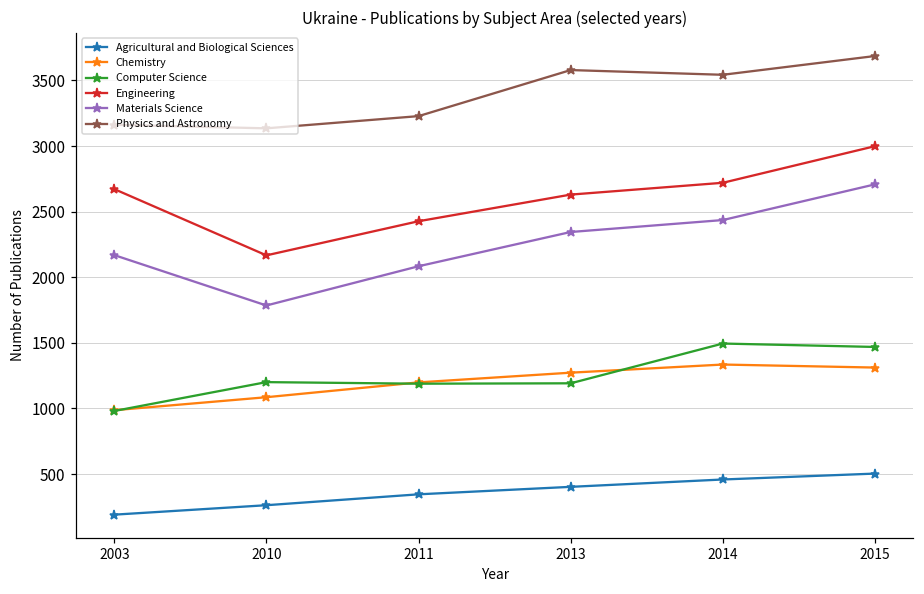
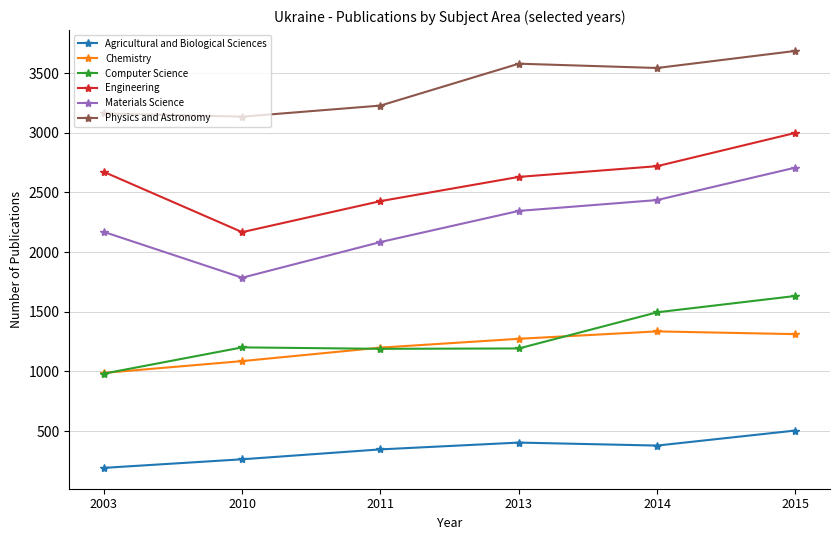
  {
    "Agricultural and Biological Sciences": {
      "2003": 190,
      "2010": 260,
      "2011": 350,
      "2013": 400,
-     "2014": 460,
+     "2014": 380,
      "2015": 500
    },
    "Chemistry": {
      "2010": 1090,
      "2013": 1270,
      "2014": 1340,
      "2015": 1310
    },
    "Computer Science": {
      "2010": 1200,
      "2013": 1190,
      "2014": 1500,
-     "2015": 1470
+     "2015": 1630
    },
    "Engineering": {
      "2003": 2670,
      "2010": 2170,
      "2011": 2430,
      "2013": 2630,
      "2014": 2720,
      "2015": 3000
    },
    "Materials Science": {
      "2003": 2170,
      "2010": 1790,
      "2011": 2080,
      "2013": 2350,
      "2014": 2440,
      "2015": 2710
    },
    "Physics and Astronomy": {
      "2011": 3230,
      "2013": 3580,
      "2014": 3540,
      "2015": 3690
    }
  }
